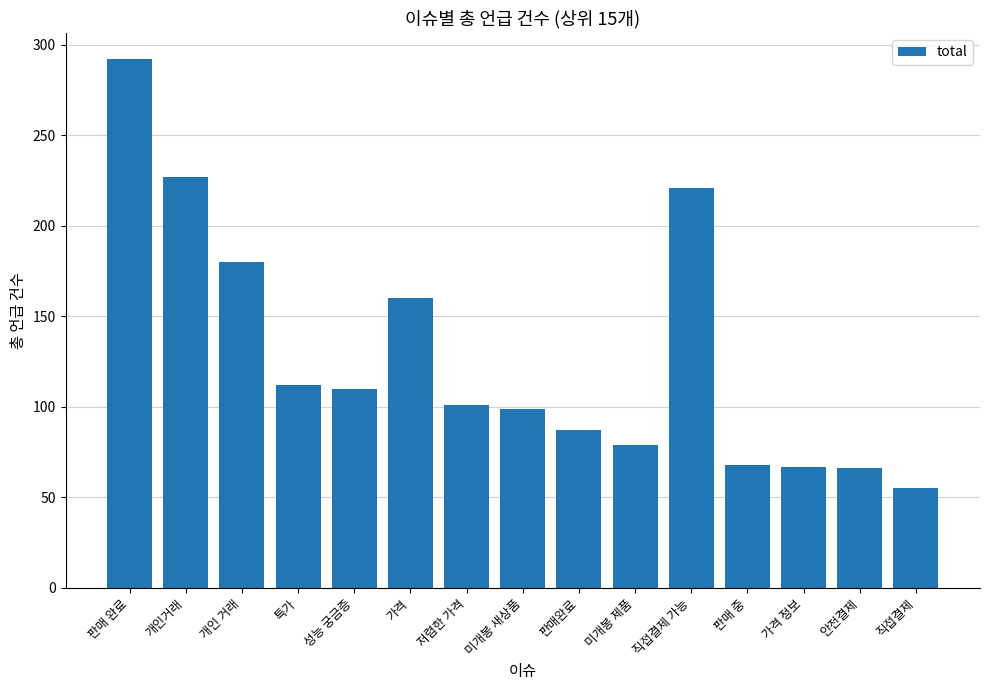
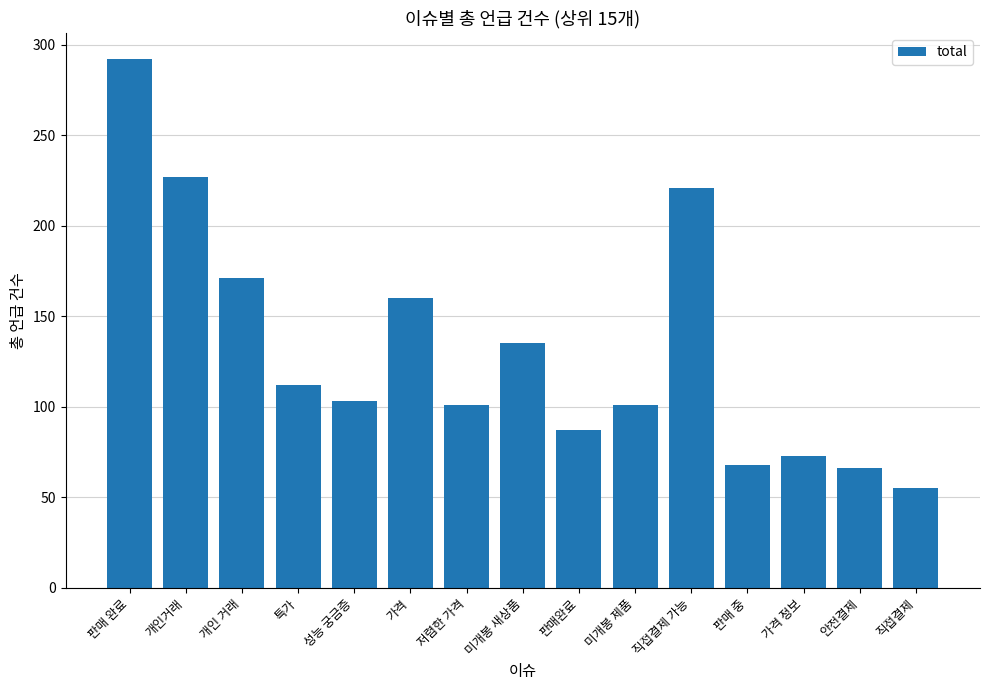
  {
    "판매 완료": 292,
    "개인거래": 227,
-   "개인 거래": 180,
+   "개인 거래": 171,
    "특가": 112,
-   "성능 궁금증": 110,
+   "성능 궁금증": 103,
    "가격": 160,
    "저렴한 가격": 101,
-   "미개봉 새상품": 99,
+   "미개봉 새상품": 135,
    "판매완료": 87,
-   "미개봉 제품": 79,
+   "미개봉 제품": 101,
    "직접결제 가능": 221,
    "판매 중": 68,
-   "가격 정보": 67,
+   "가격 정보": 73,
    "안전결제": 66,
    "직접결제": 55
  }
